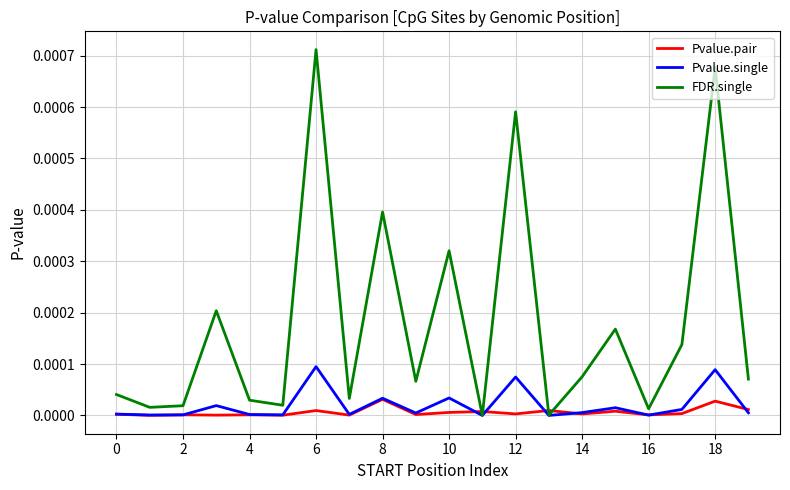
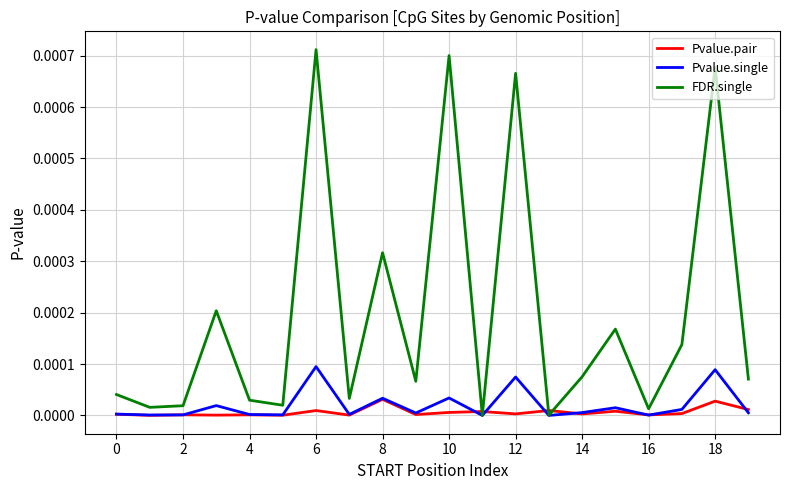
  {
    "Pvalue.pair": {
      "6": 0.00001,
      "10": 0.00001,
      "12": 0.00000,
      "18": 0.00003
    },
    "Pvalue.single": {
      "6": 0.00009,
      "10": 0.00003,
      "12": 0.00007,
      "18": 0.00009
    },
    "FDR.single": {
      "0": 0.00004,
      "2": 0.00002,
      "4": 0.00003,
      "6": 0.00071,
-     "8": 0.00040,
-     "10": 0.00032,
-     "12": 0.00059,
+     "8": 0.00032,
+     "10": 0.00070,
+     "12": 0.00067,
      "14": 0.00008,
      "16": 0.00001
    }
  }
